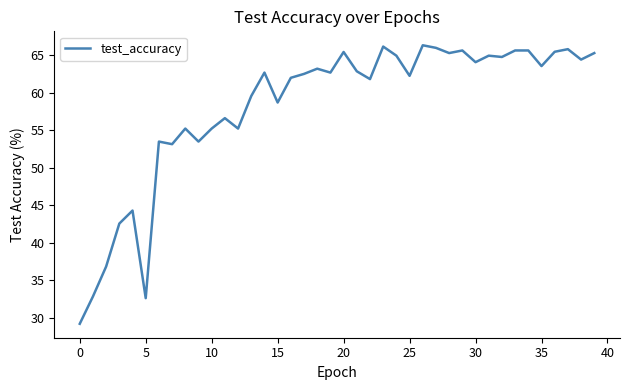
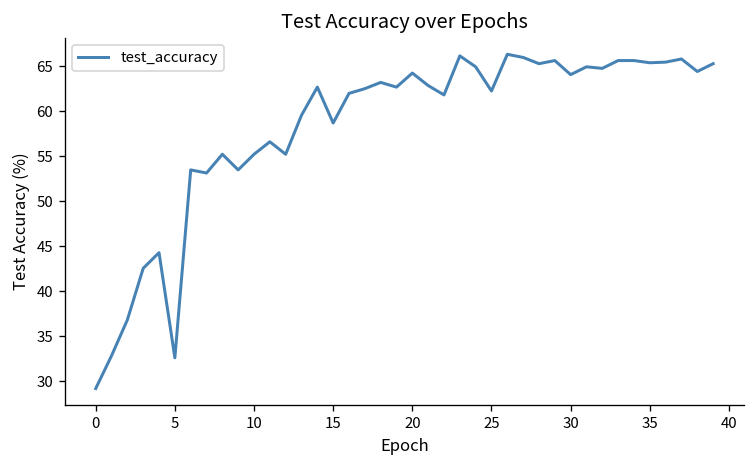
  {
    "0": 29,
    "5": 33,
    "10": 55,
    "15": 59,
-   "20": 65,
+   "20": 64,
    "25": 62,
    "30": 64,
-   "35": 64
+   "35": 65
  }
